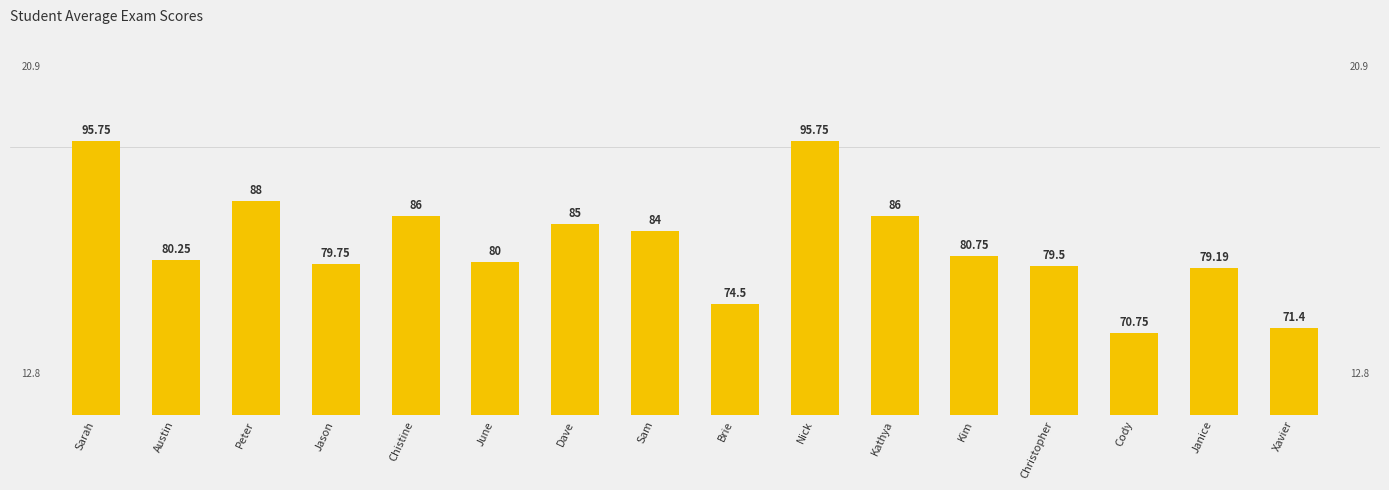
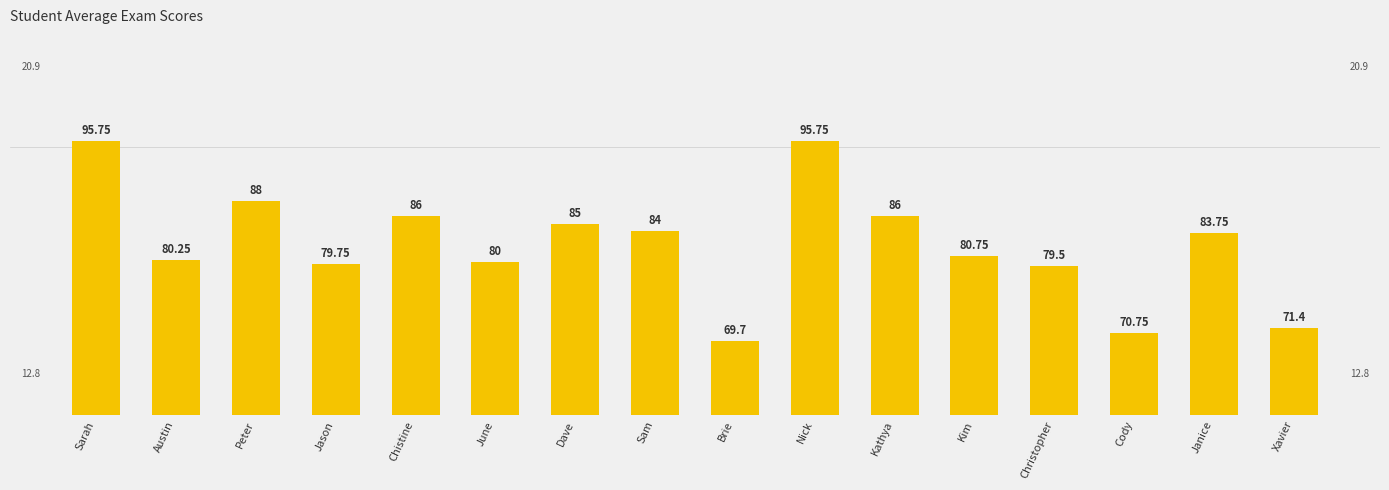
  {
    "Sarah": 95.75,
    "Austin": 80.25,
    "Peter": 88,
    "Jason": 79.75,
    "Chistine": 86,
    "June": 80,
    "Dave": 85,
    "Sam": 84,
-   "Brie": 74.5,
+   "Brie": 69.7,
    "Nick": 95.75,
    "Kathya": 86,
    "Kim": 80.75,
    "Christopher": 79.5,
    "Cody": 70.75,
-   "Janice": 79.19,
+   "Janice": 83.75,
    "Xavier": 71.4
  }
